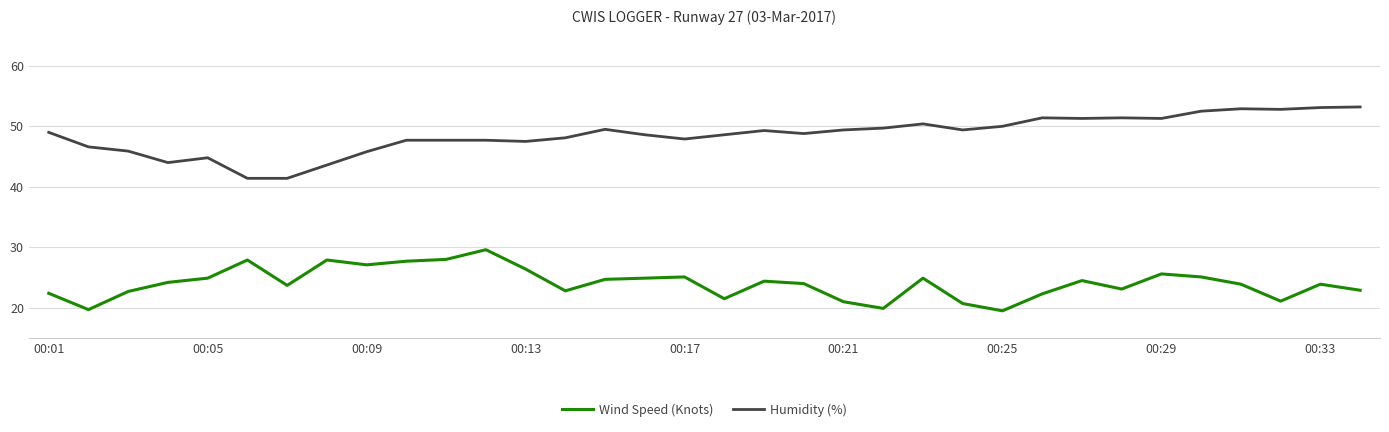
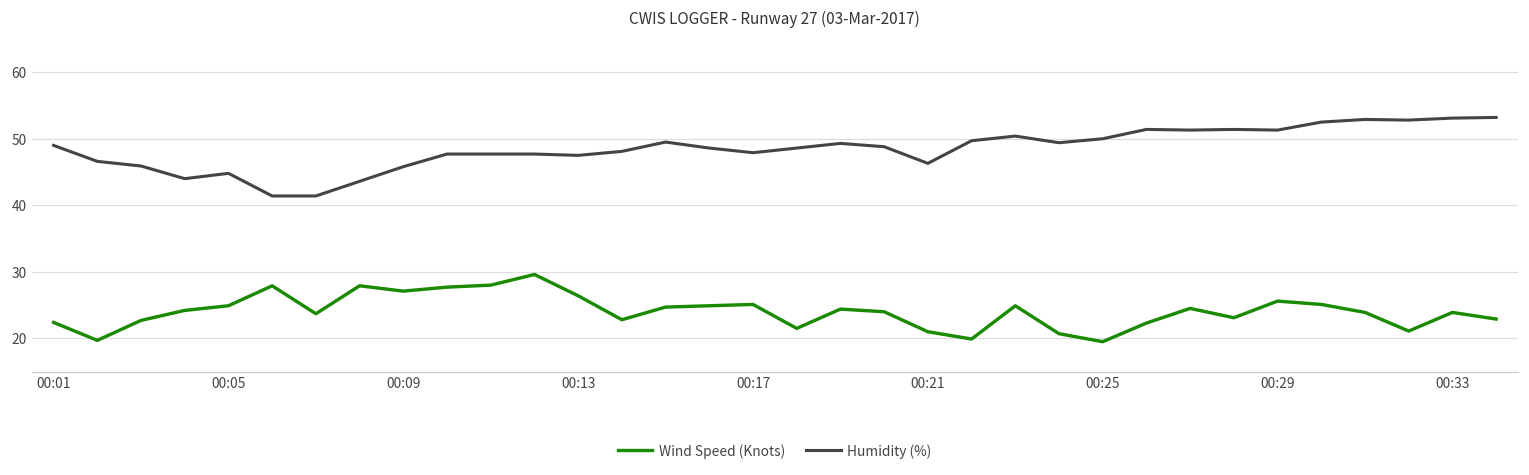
  {
    "Wind Speed (Knots)": {
      "00:01": 22,
      "00:05": 25,
      "00:09": 27,
      "00:13": 26,
      "00:17": 25,
      "00:21": 21,
      "00:25": 20,
      "00:29": 26,
      "00:33": 24
    },
    "Humidity (%)": {
      "00:01": 49,
      "00:05": 45,
      "00:09": 46,
      "00:13": 48,
      "00:17": 48,
-     "00:21": 49,
+     "00:21": 46,
      "00:25": 50,
      "00:29": 51,
      "00:33": 53
    }
  }
